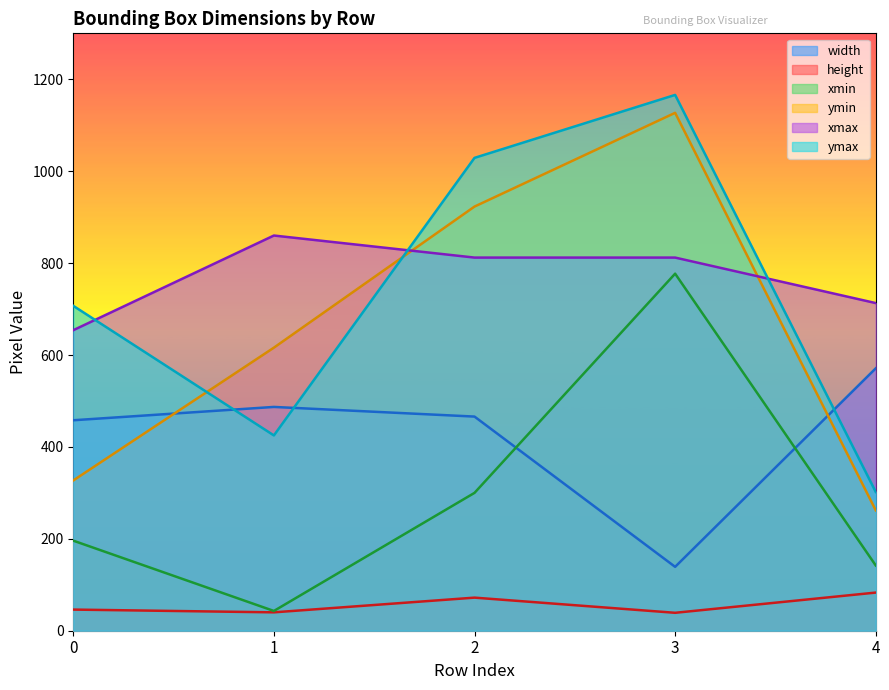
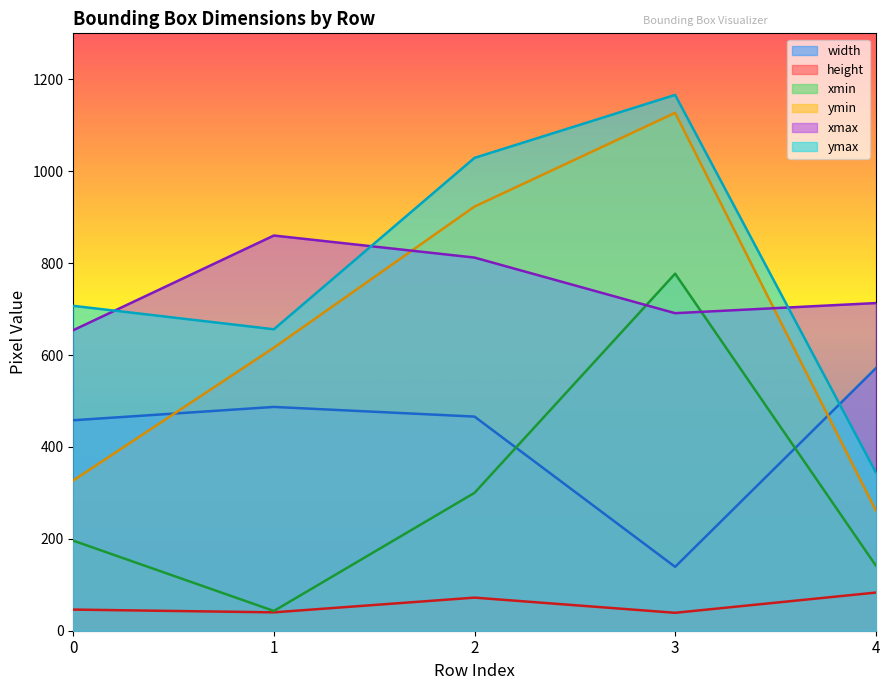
  {
    "width": {
      "0": 460,
      "1": 490,
      "2": 470,
      "3": 140,
      "4": 570
    },
    "height": {
      "0": 50,
      "2": 70,
      "3": 40,
      "4": 80
    },
    "xmin": {
      "0": 200,
      "2": 300,
      "3": 780,
      "4": 140
    },
    "ymin": {
      "0": 330,
      "1": 620,
      "2": 920,
      "3": 1130,
      "4": 260
    },
    "xmax": {
      "0": 650,
      "1": 860,
      "2": 810,
-     "3": 810,
+     "3": 690,
      "4": 710
    },
    "ymax": {
      "0": 710,
-     "1": 430,
+     "1": 660,
      "2": 1030,
      "3": 1170,
-     "4": 300
+     "4": 350
    }
  }
